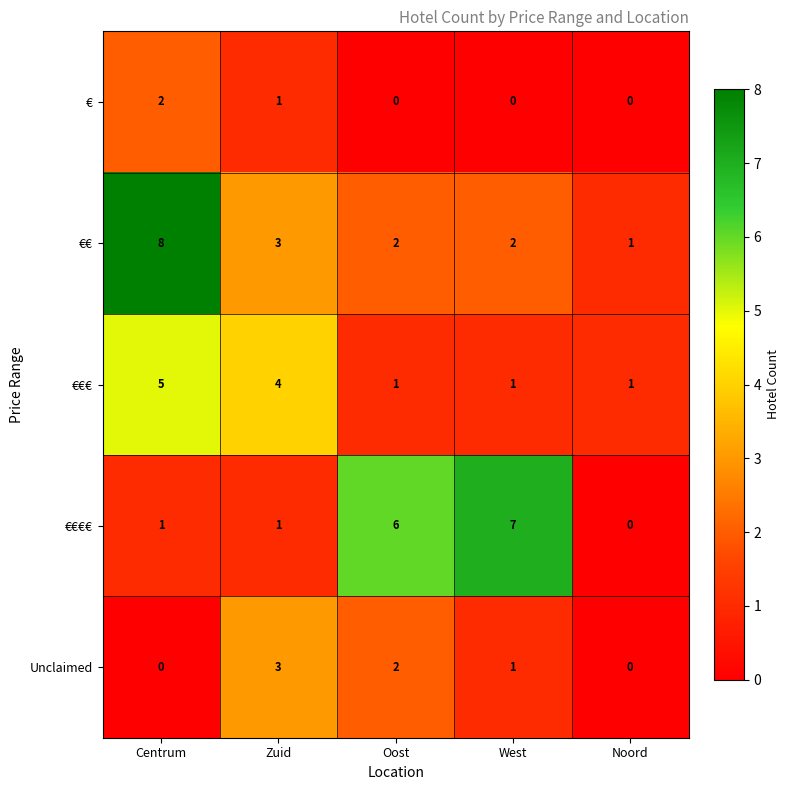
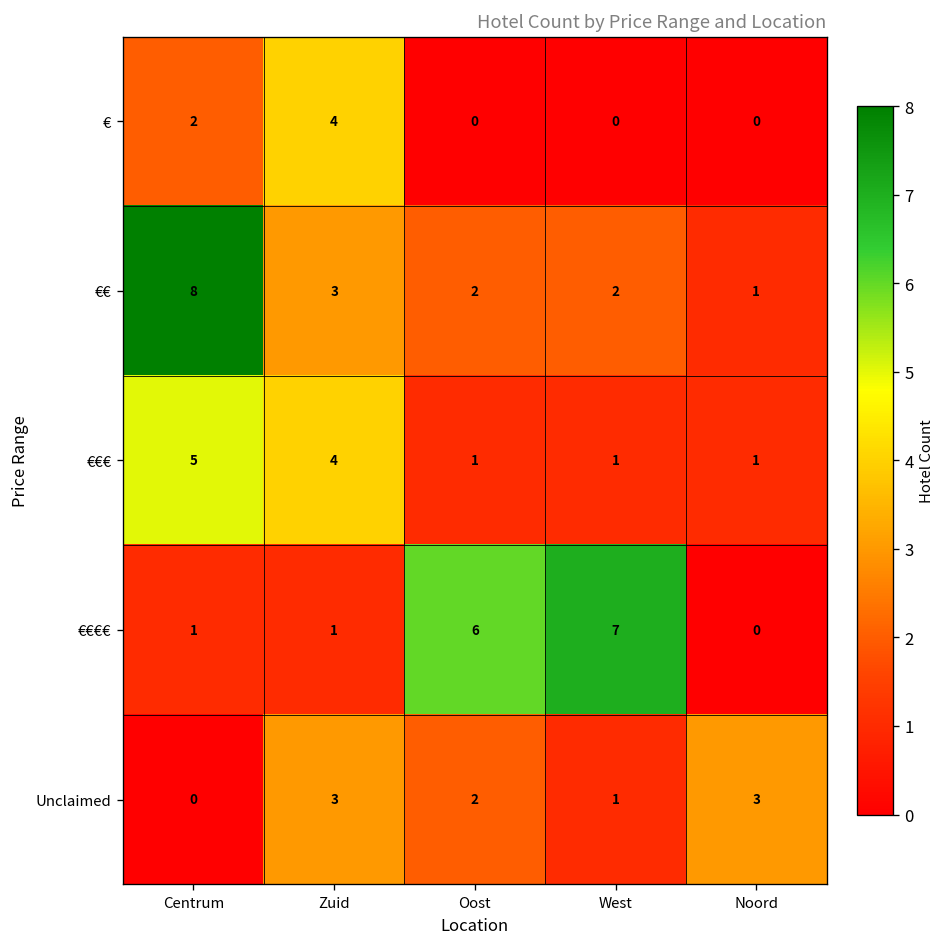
  {
    "€": {
      "Centrum": 2,
-     "Zuid": 1,
+     "Zuid": 4,
      "Oost": 0,
      "West": 0,
      "Noord": 0
    },
    "€€": {
      "Centrum": 8,
      "Zuid": 3,
      "Oost": 2,
      "West": 2,
      "Noord": 1
    },
    "€€€": {
      "Centrum": 5,
      "Zuid": 4,
      "Oost": 1,
      "West": 1,
      "Noord": 1
    },
    "€€€€": {
      "Centrum": 1,
      "Zuid": 1,
      "Oost": 6,
      "West": 7,
      "Noord": 0
    },
    "Unclaimed": {
      "Centrum": 0,
      "Zuid": 3,
      "Oost": 2,
      "West": 1,
-     "Noord": 0
+     "Noord": 3
    }
  }
